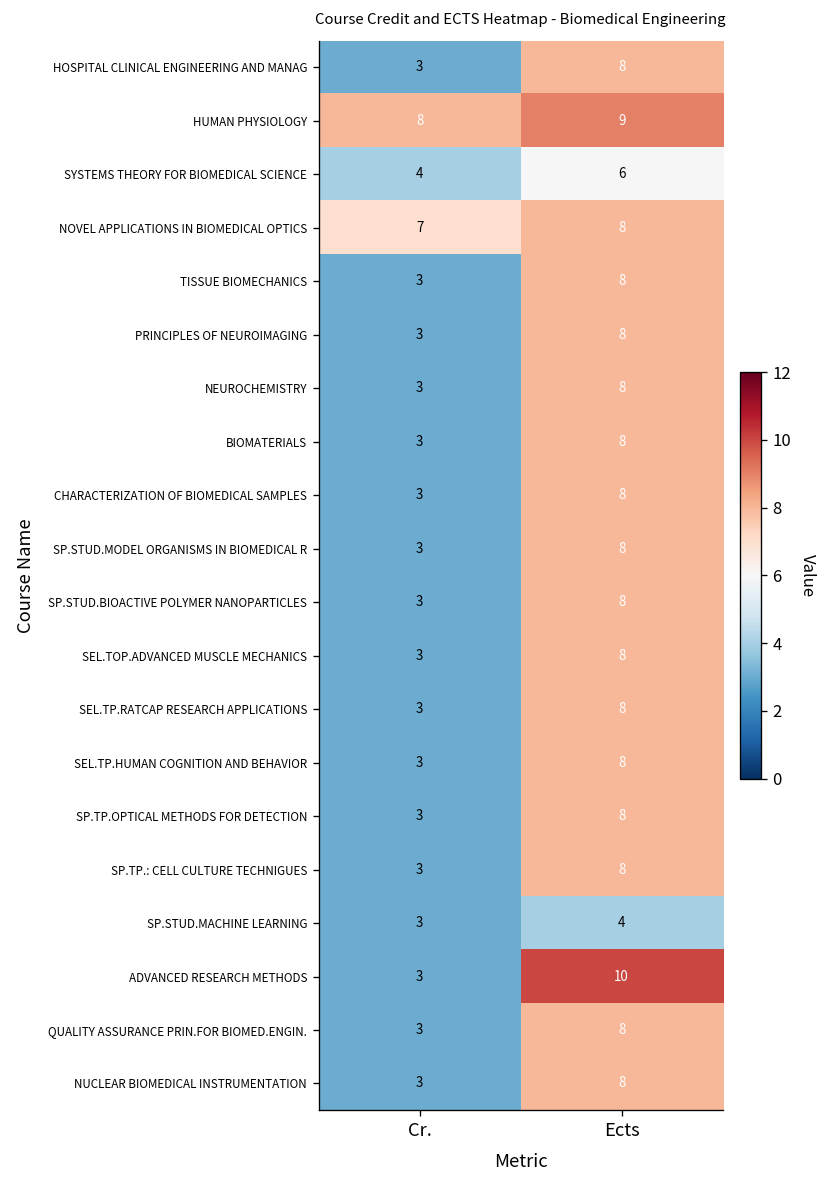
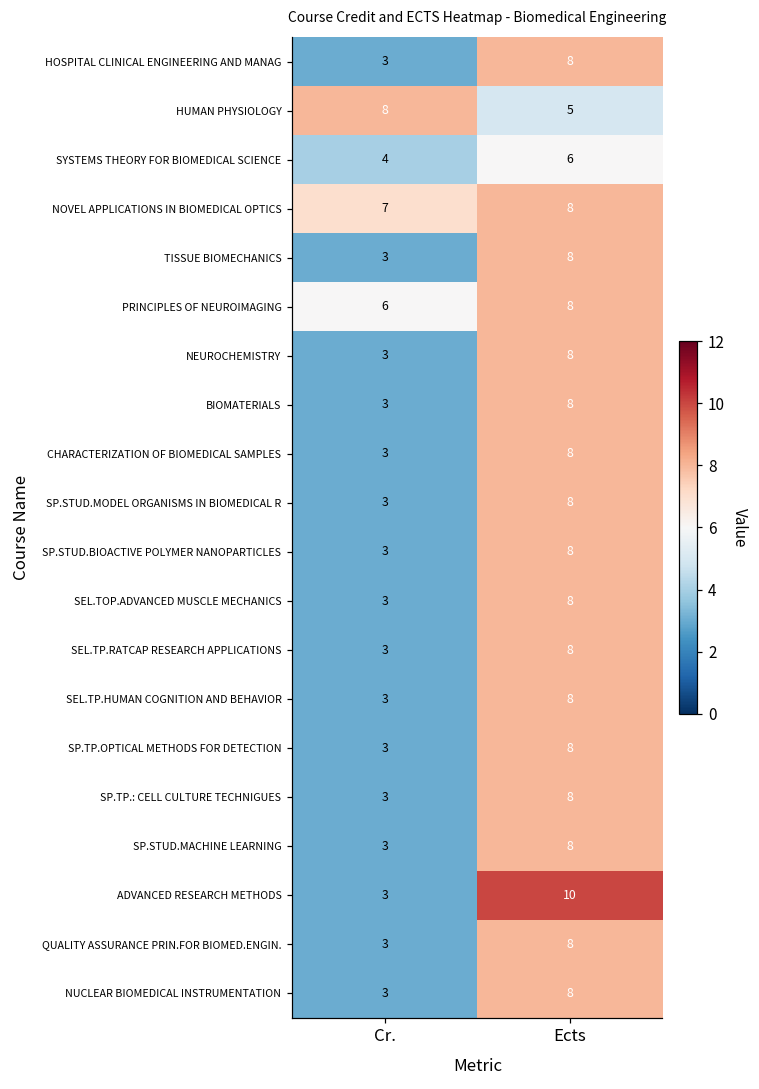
  {
    "HOSPITAL CLINICAL ENGINEERING AND MANAG": {
      "Cr.": 3,
      "Ects": 8
    },
    "HUMAN PHYSIOLOGY": {
      "Cr.": 8,
-     "Ects": 9
+     "Ects": 5
    },
    "SYSTEMS THEORY FOR BIOMEDICAL SCIENCE": {
      "Cr.": 4,
      "Ects": 6
    },
    "NOVEL APPLICATIONS IN BIOMEDICAL OPTICS": {
      "Cr.": 7,
      "Ects": 8
    },
    "TISSUE BIOMECHANICS": {
      "Cr.": 3,
      "Ects": 8
    },
    "PRINCIPLES OF NEUROIMAGING": {
-     "Cr.": 3,
+     "Cr.": 6,
      "Ects": 8
    },
    "NEUROCHEMISTRY": {
      "Cr.": 3,
      "Ects": 8
    },
    "BIOMATERIALS": {
      "Cr.": 3,
      "Ects": 8
    },
    "CHARACTERIZATION OF BIOMEDICAL SAMPLES": {
      "Cr.": 3,
      "Ects": 8
    },
    "SP.STUD.MODEL ORGANISMS IN BIOMEDICAL R": {
      "Cr.": 3,
      "Ects": 8
    },
    "SP.STUD.BIOACTIVE POLYMER NANOPARTICLES": {
      "Cr.": 3,
      "Ects": 8
    },
    "SEL.TOP.ADVANCED MUSCLE MECHANICS": {
      "Cr.": 3,
      "Ects": 8
    },
    "SEL.TP.RATCAP RESEARCH APPLICATIONS": {
      "Cr.": 3,
      "Ects": 8
    },
    "SEL.TP.HUMAN COGNITION AND BEHAVIOR": {
      "Cr.": 3,
      "Ects": 8
    },
    "SP.TP.OPTICAL METHODS FOR DETECTION": {
      "Cr.": 3,
      "Ects": 8
    },
    "SP.TP.: CELL CULTURE TECHNIGUES": {
      "Cr.": 3,
      "Ects": 8
    },
    "SP.STUD.MACHINE LEARNING": {
      "Cr.": 3,
-     "Ects": 4
+     "Ects": 8
    },
    "ADVANCED RESEARCH METHODS": {
      "Cr.": 3,
      "Ects": 10
    },
    "QUALITY ASSURANCE PRIN.FOR BIOMED.ENGIN.": {
      "Cr.": 3,
      "Ects": 8
    },
    "NUCLEAR BIOMEDICAL INSTRUMENTATION": {
      "Cr.": 3,
      "Ects": 8
    }
  }
